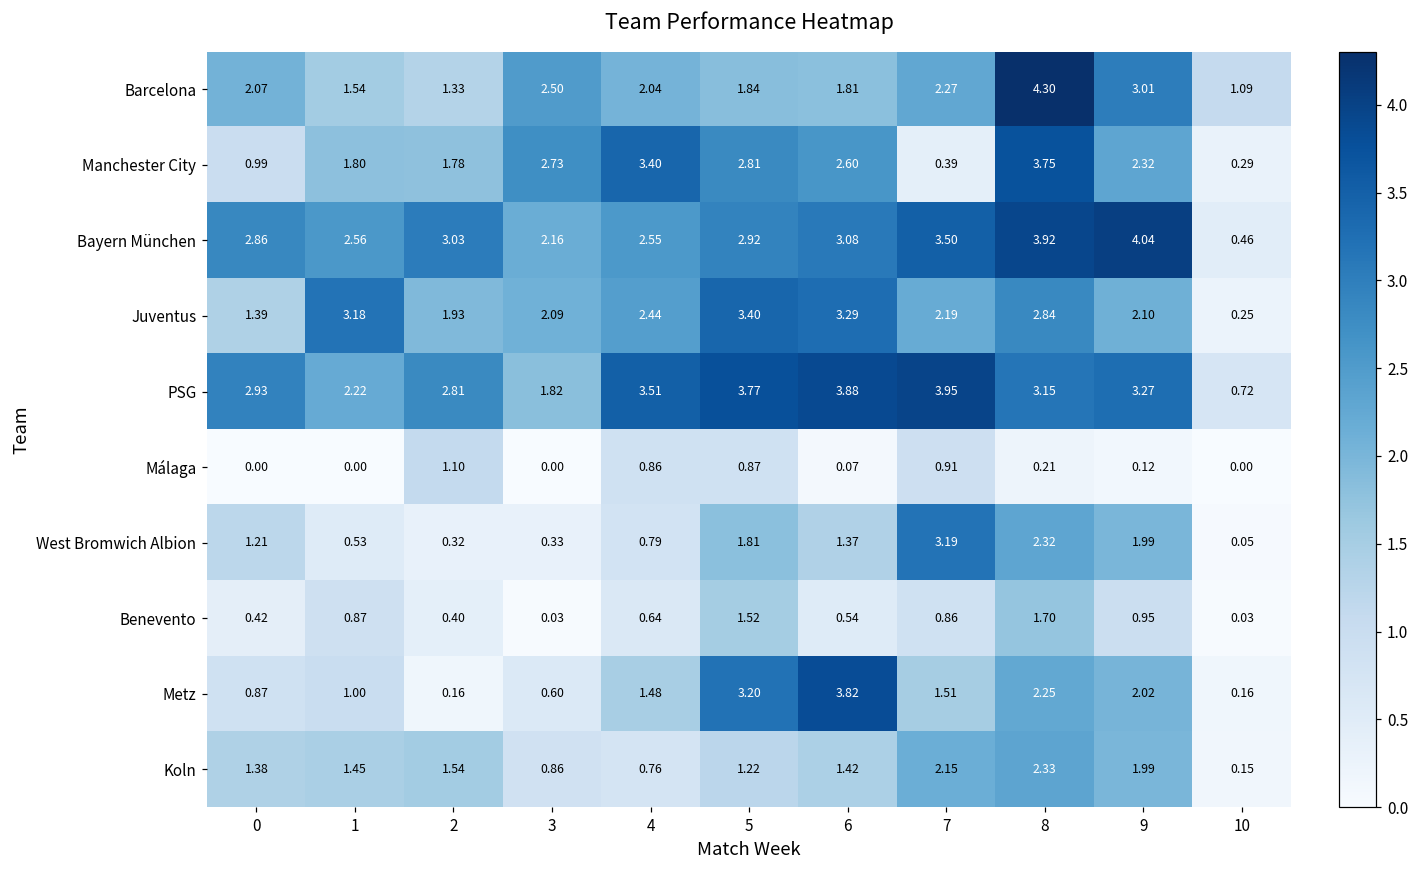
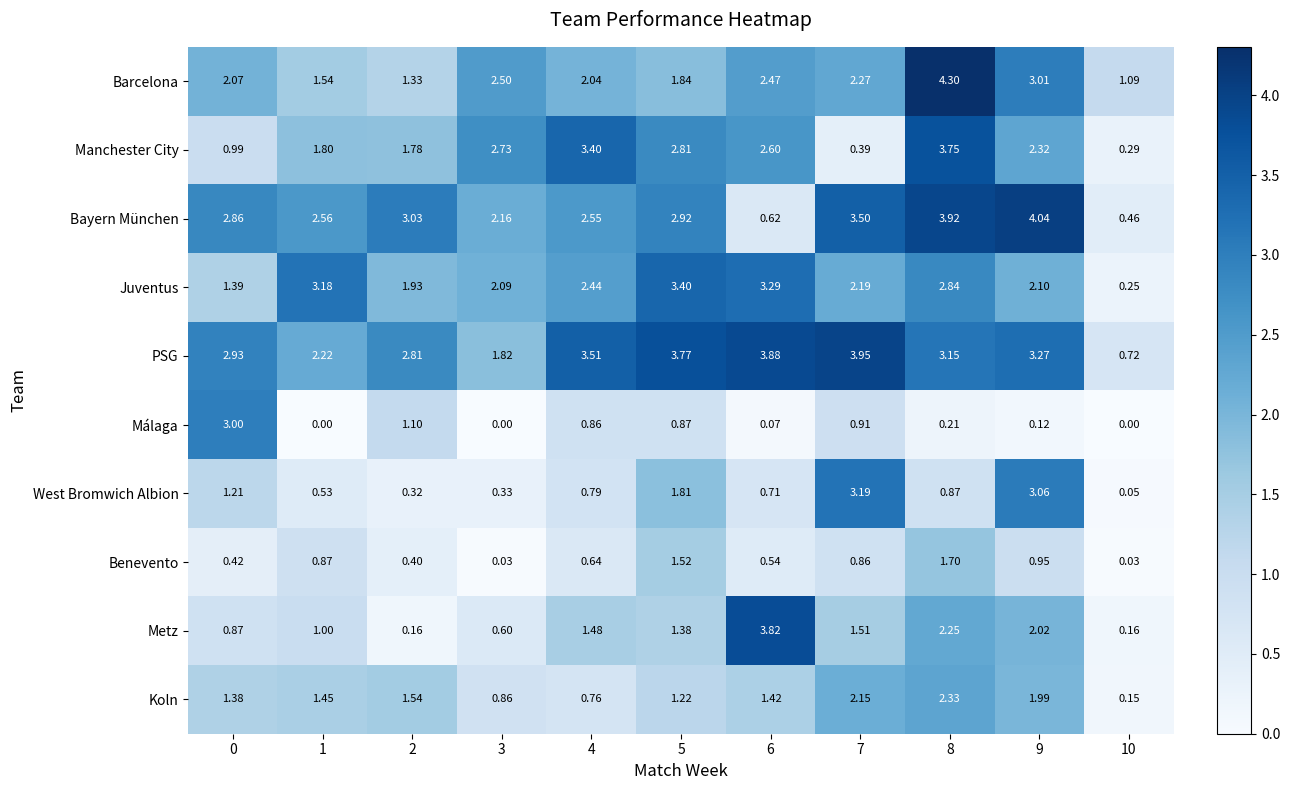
  {
    "Barcelona": {
      "0": 2.07,
      "1": 1.54,
      "2": 1.33,
      "3": 2.50,
      "4": 2.04,
      "5": 1.84,
-     "6": 1.81,
+     "6": 2.47,
      "7": 2.27,
      "8": 4.30,
      "9": 3.01,
      "10": 1.09
    },
    "Manchester City": {
      "0": 0.99,
      "1": 1.80,
      "2": 1.78,
      "3": 2.73,
      "4": 3.40,
      "5": 2.81,
      "6": 2.60,
      "7": 0.39,
      "8": 3.75,
      "9": 2.32,
      "10": 0.29
    },
    "Bayern München": {
      "0": 2.86,
      "1": 2.56,
      "2": 3.03,
      "3": 2.16,
      "4": 2.55,
      "5": 2.92,
-     "6": 3.08,
+     "6": 0.62,
      "7": 3.50,
      "8": 3.92,
      "9": 4.04,
      "10": 0.46
    },
    "Juventus": {
      "0": 1.39,
      "1": 3.18,
      "2": 1.93,
      "3": 2.09,
      "4": 2.44,
      "5": 3.40,
      "6": 3.29,
      "7": 2.19,
      "8": 2.84,
      "9": 2.10,
      "10": 0.25
    },
    "PSG": {
      "0": 2.93,
      "1": 2.22,
      "2": 2.81,
      "3": 1.82,
      "4": 3.51,
      "5": 3.77,
      "6": 3.88,
      "7": 3.95,
      "8": 3.15,
      "9": 3.27,
      "10": 0.72
    },
    "Málaga": {
-     "0": 0.00,
+     "0": 3.00,
      "1": 0.00,
      "2": 1.10,
      "3": 0.00,
      "4": 0.86,
      "5": 0.87,
      "6": 0.07,
      "7": 0.91,
      "8": 0.21,
      "9": 0.12,
      "10": 0.00
    },
    "West Bromwich Albion": {
      "0": 1.21,
      "1": 0.53,
      "2": 0.32,
      "3": 0.33,
      "4": 0.79,
      "5": 1.81,
-     "6": 1.37,
+     "6": 0.71,
      "7": 3.19,
-     "8": 2.32,
-     "9": 1.99,
+     "8": 0.87,
+     "9": 3.06,
      "10": 0.05
    },
    "Benevento": {
      "0": 0.42,
      "1": 0.87,
      "2": 0.40,
      "3": 0.03,
      "4": 0.64,
      "5": 1.52,
      "6": 0.54,
      "7": 0.86,
      "8": 1.70,
      "9": 0.95,
      "10": 0.03
    },
    "Metz": {
      "0": 0.87,
      "1": 1.00,
      "2": 0.16,
      "3": 0.60,
      "4": 1.48,
-     "5": 3.20,
+     "5": 1.38,
      "6": 3.82,
      "7": 1.51,
      "8": 2.25,
      "9": 2.02,
      "10": 0.16
    },
    "Koln": {
      "0": 1.38,
      "1": 1.45,
      "2": 1.54,
      "3": 0.86,
      "4": 0.76,
      "5": 1.22,
      "6": 1.42,
      "7": 2.15,
      "8": 2.33,
      "9": 1.99,
      "10": 0.15
    }
  }
